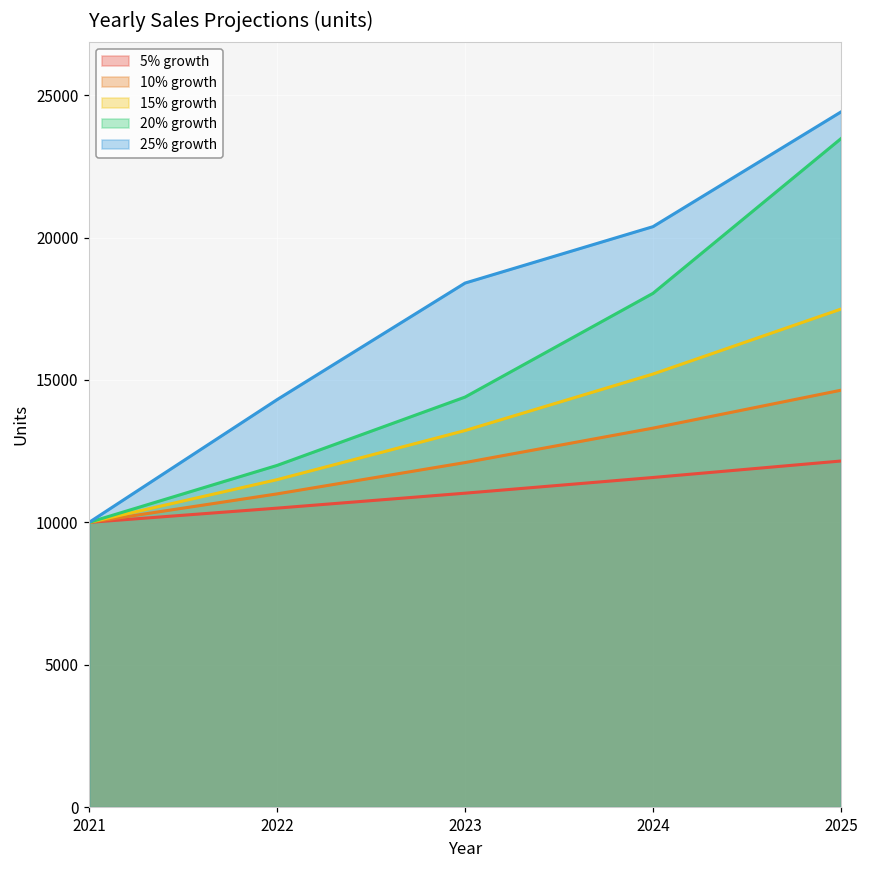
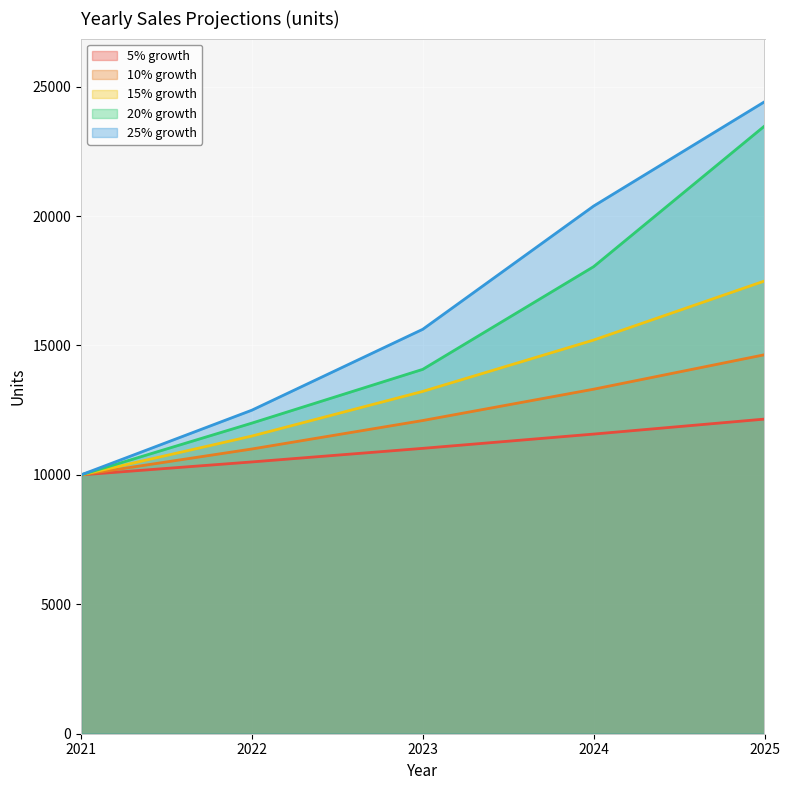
  {
    "20% growth": {
      "2022": 12000,
-     "2023": 14400,
+     "2023": 14100,
      "2024": 18000,
      "2025": 23500
    },
    "25% growth": {
-     "2022": 14300,
-     "2023": 18400,
+     "2022": 12500,
+     "2023": 15600,
      "2024": 20400,
      "2025": 24400
    }
  }
